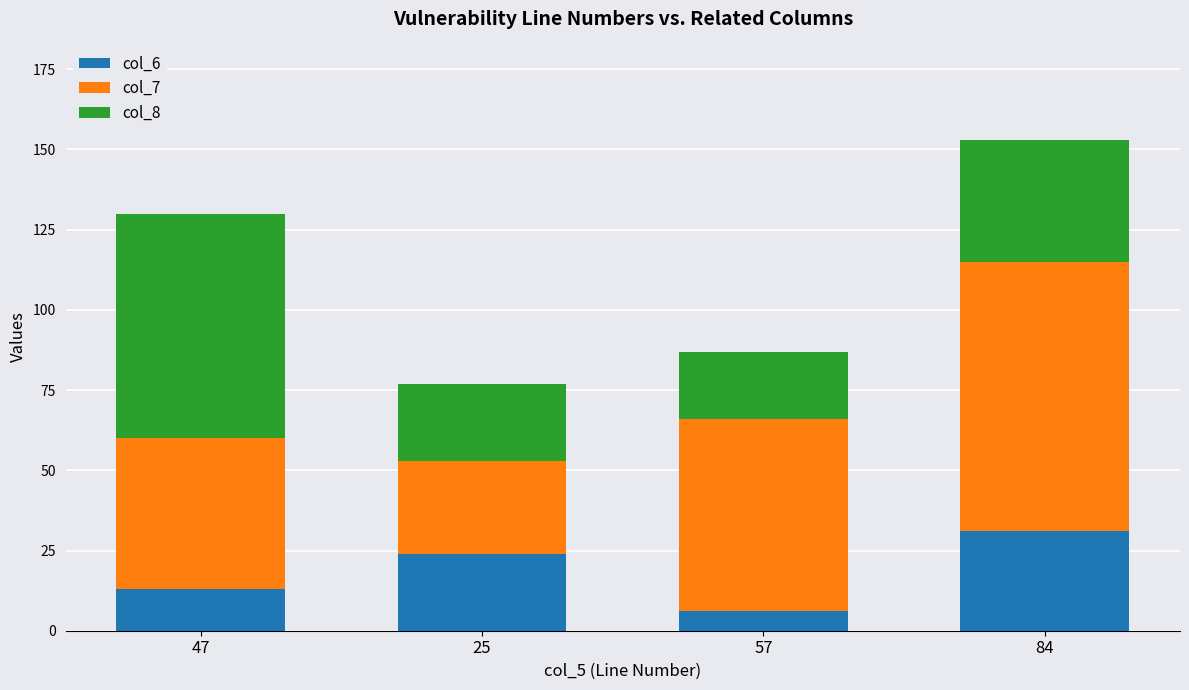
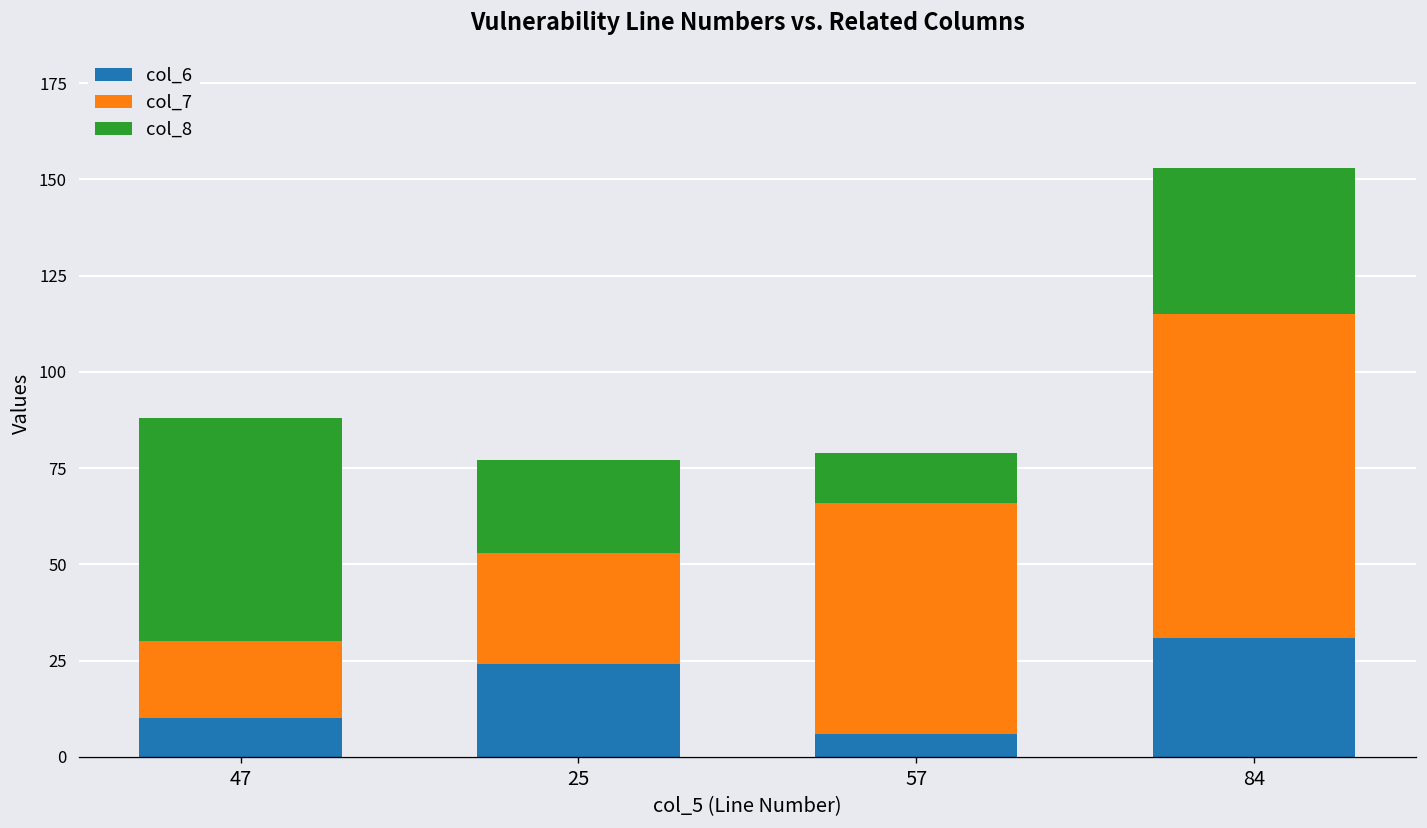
  {
    "col_6": {
-     "47": 13,
+     "47": 10,
      "25": 24,
      "57": 6,
      "84": 31
    },
    "col_7": {
-     "47": 47,
+     "47": 20,
      "25": 29,
      "57": 60,
      "84": 84
    },
    "col_8": {
-     "47": 70,
+     "47": 58,
      "25": 24,
-     "57": 21,
+     "57": 13,
      "84": 38
    }
  }
